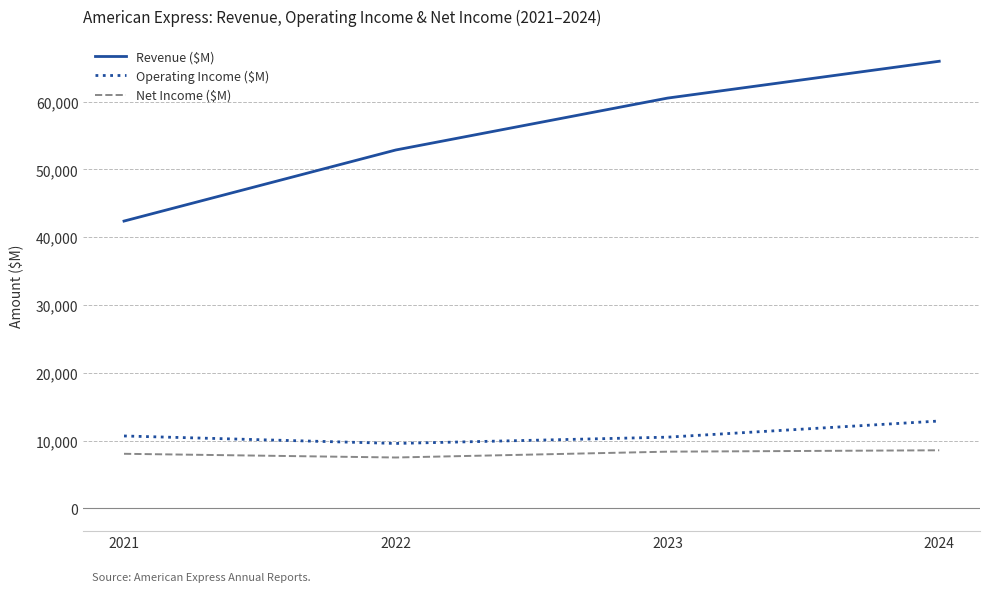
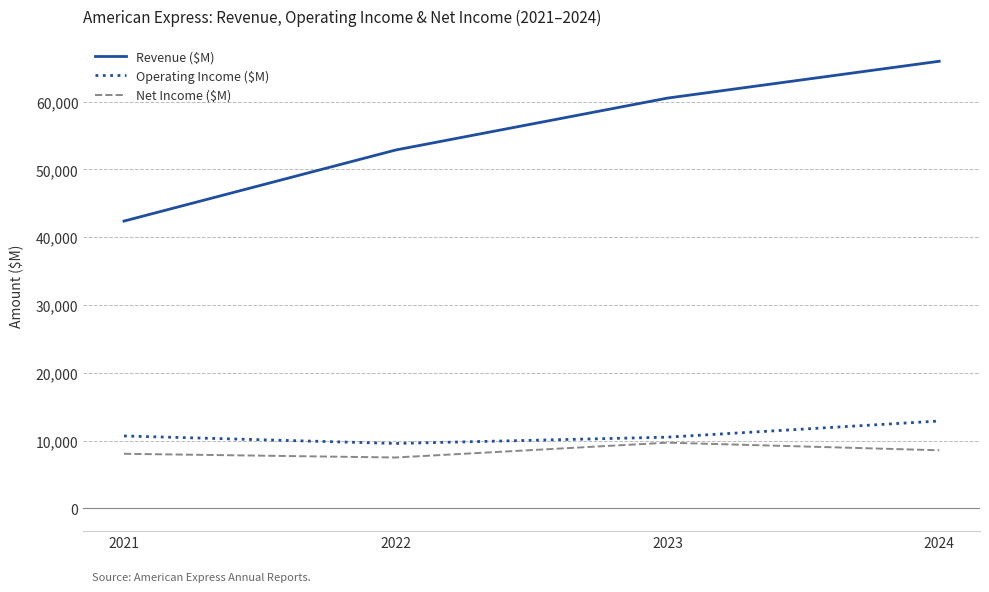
  {
    "Net Income ($M)": {
      "2021": "8,000",
      "2022": "8,000",
-     "2023": "8,000",
+     "2023": "10,000",
      "2024": "9,000"
    }
  }
